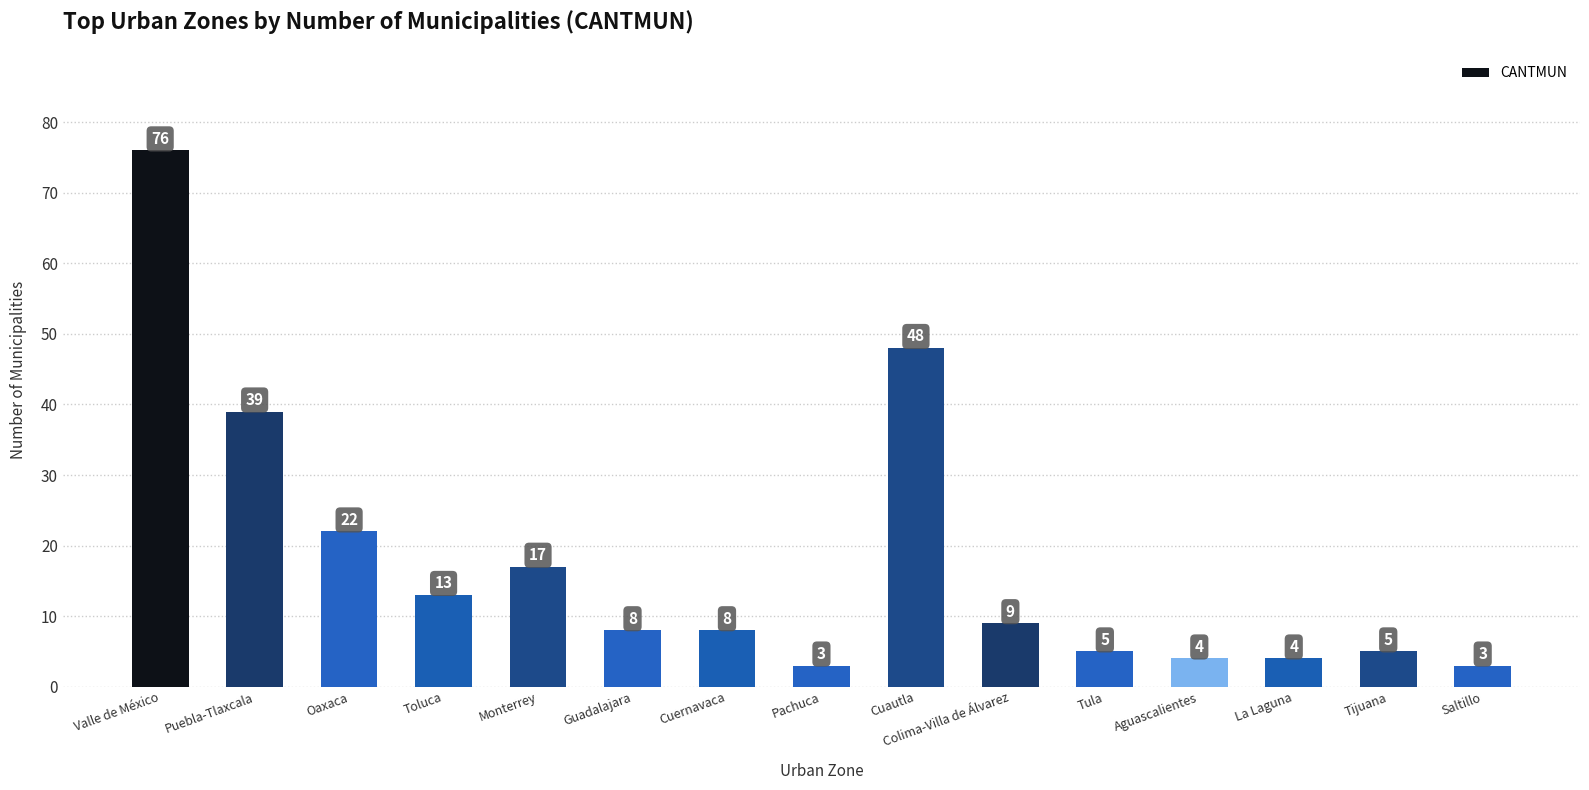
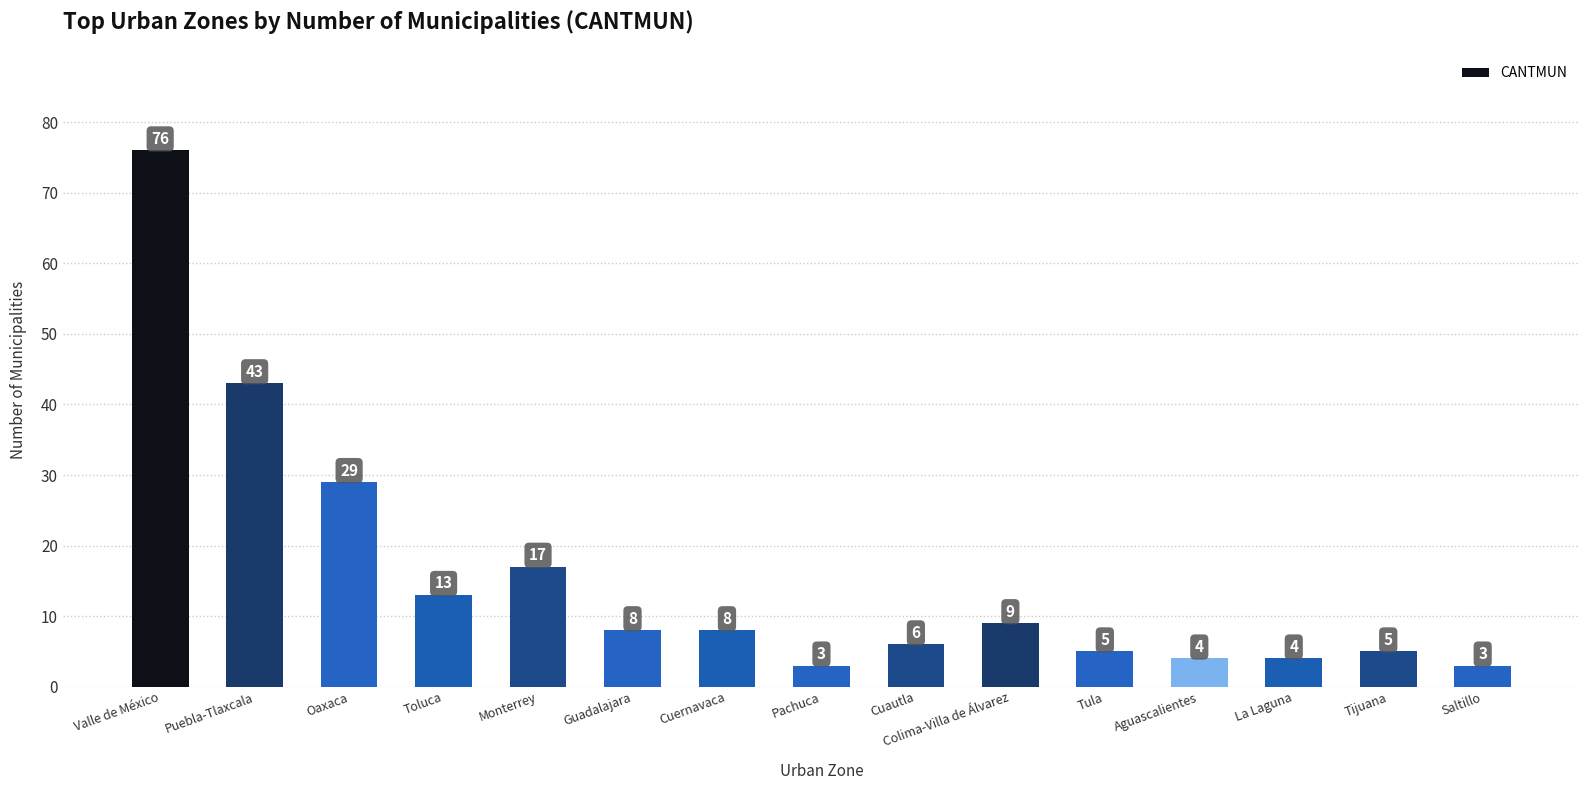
  {
-   "Puebla-Tlaxcala": 39,
-   "Oaxaca": 22,
-   "Cuautla": 48
+   "Puebla-Tlaxcala": 43,
+   "Oaxaca": 29,
+   "Cuautla": 6
  }
